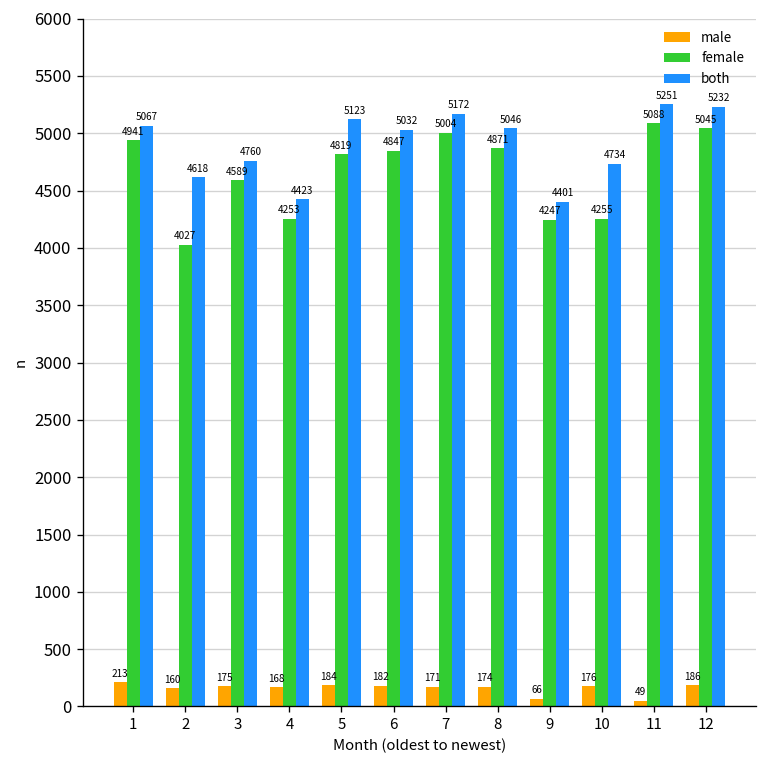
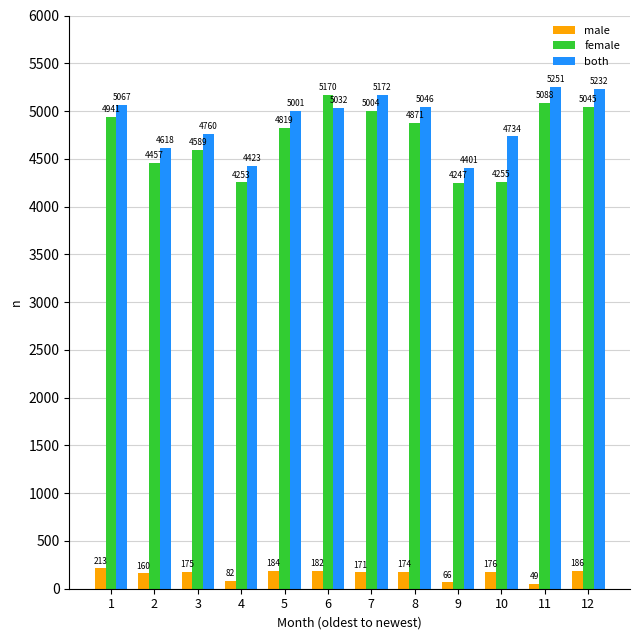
  {
    "male": {
      "1": 213,
      "2": 160,
      "3": 175,
-     "4": 168,
+     "4": 82,
      "5": 184,
      "6": 182,
      "7": 171,
      "8": 174,
      "9": 66,
      "10": 176,
      "11": 49,
      "12": 186
    },
    "female": {
      "1": 4941,
-     "2": 4027,
+     "2": 4457,
      "3": 4589,
      "4": 4253,
      "5": 4819,
-     "6": 4847,
+     "6": 5170,
      "7": 5004,
      "8": 4871,
      "9": 4247,
      "10": 4255,
      "11": 5088,
      "12": 5045
    },
    "both": {
      "1": 5067,
      "2": 4618,
      "3": 4760,
      "4": 4423,
-     "5": 5123,
+     "5": 5001,
      "6": 5032,
      "7": 5172,
      "8": 5046,
      "9": 4401,
      "10": 4734,
      "11": 5251,
      "12": 5232
    }
  }
